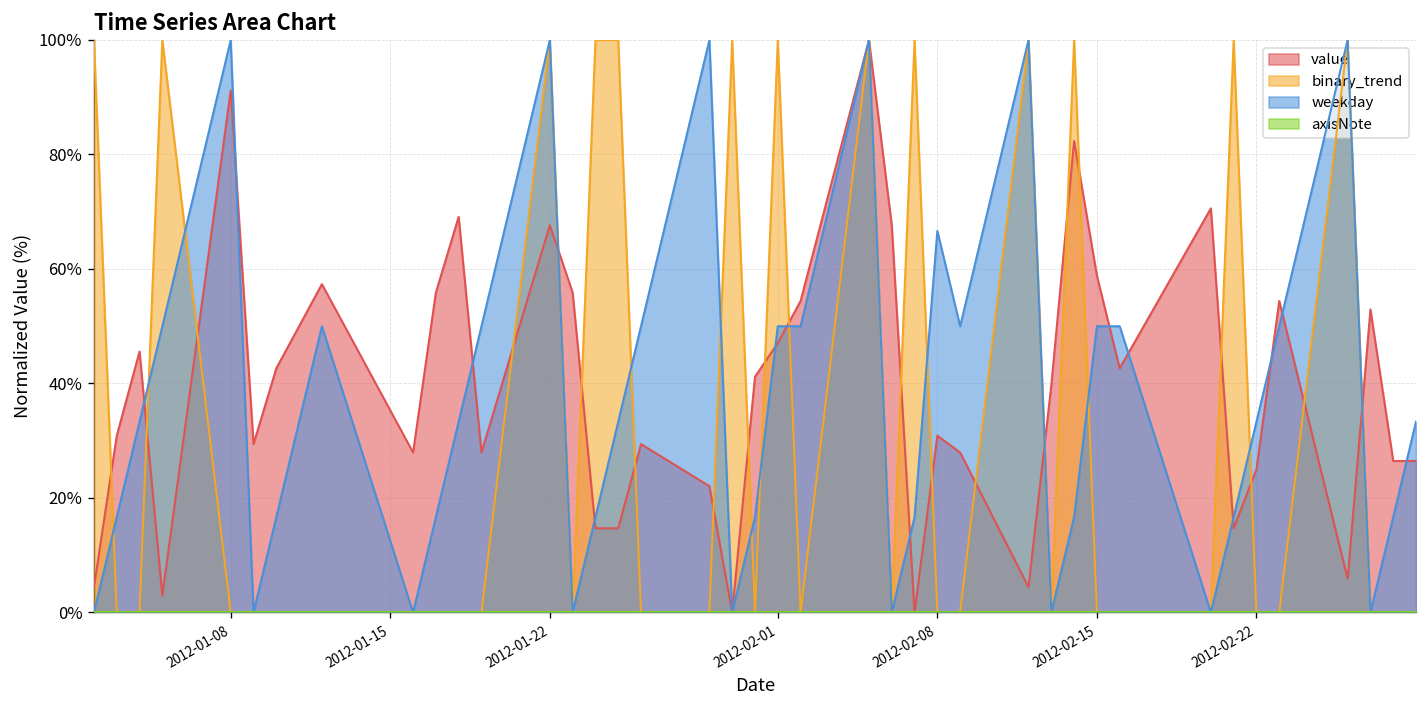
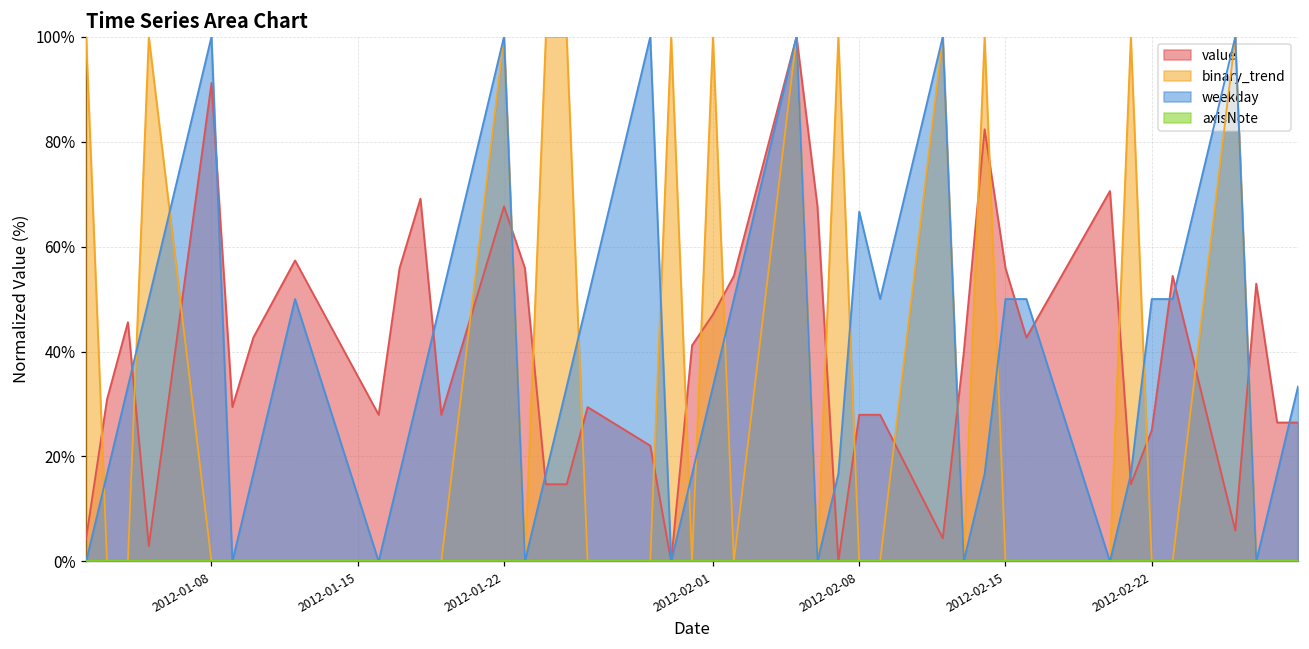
  {
    "value": {
      "2012-01-08": "91%",
      "2012-01-22": "68%",
      "2012-02-01": "47%",
-     "2012-02-08": "31%",
-     "2012-02-15": "59%",
+     "2012-02-08": "28%",
+     "2012-02-15": "56%",
      "2012-02-22": "25%"
    },
    "binary_trend": {
      "2012-02-01": "100%"
    },
    "weekday": {
      "2012-01-08": "100%",
-     "2012-02-01": "50%",
+     "2012-02-01": "33%",
      "2012-02-08": "67%",
      "2012-02-15": "50%",
-     "2012-02-22": "33%"
+     "2012-02-22": "50%"
    },
    "axisNote": {
      "2012-01-22": "0%",
      "2012-02-01": "0%"
    }
  }
